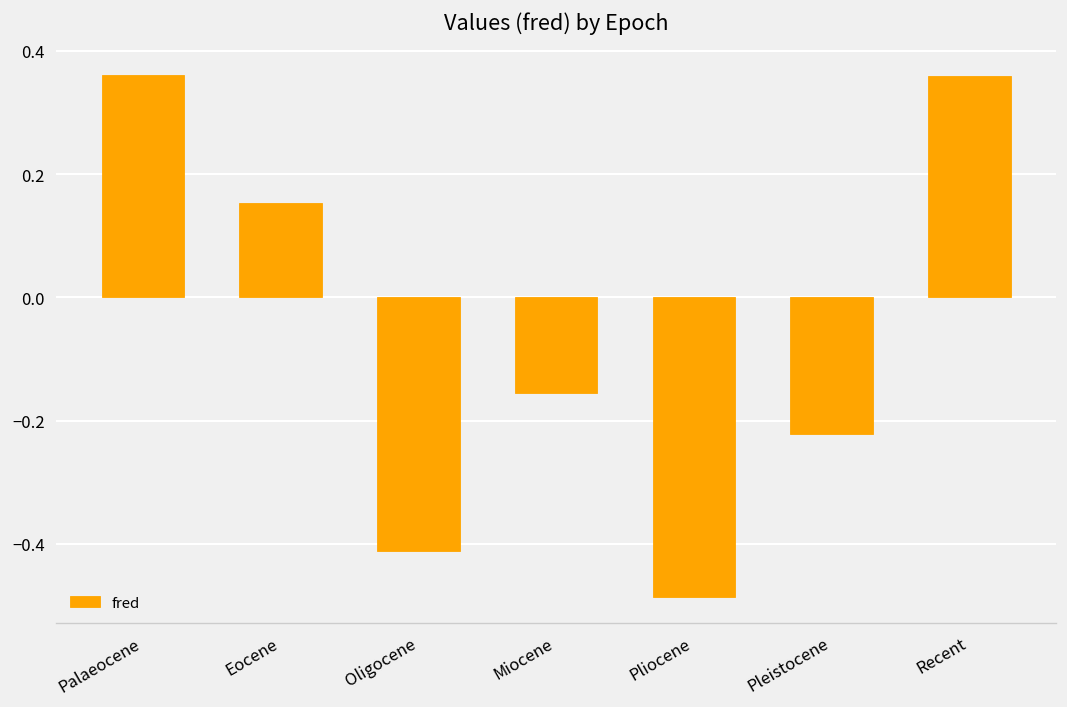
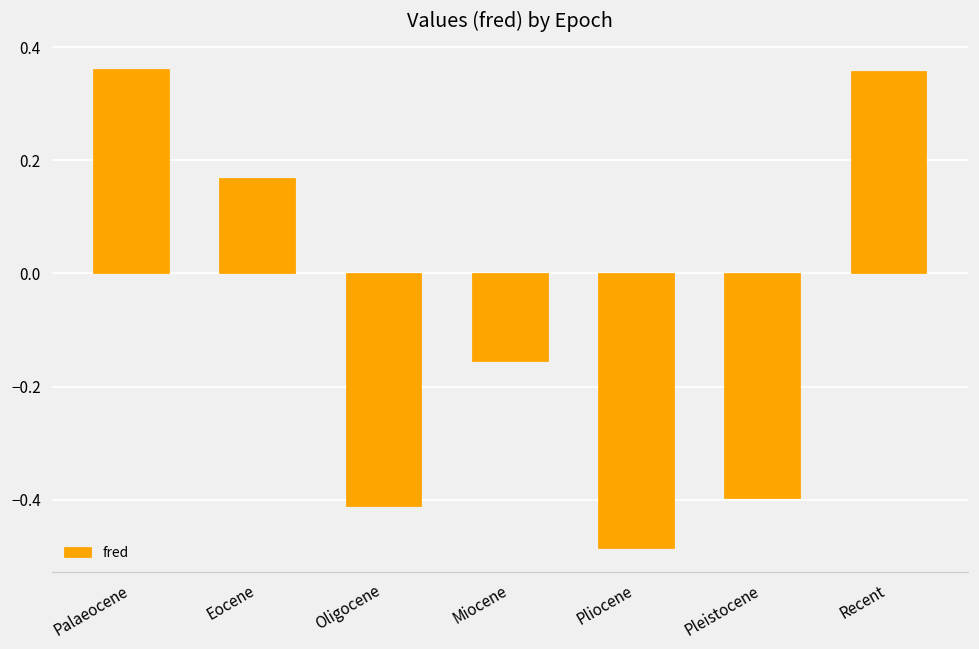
  {
    "Palaeocene": 0.36,
-   "Eocene": 0.15,
+   "Eocene": 0.17,
    "Oligocene": -0.41,
    "Miocene": -0.15,
    "Pliocene": -0.49,
-   "Pleistocene": -0.22,
+   "Pleistocene": -0.40,
    "Recent": 0.36
  }
